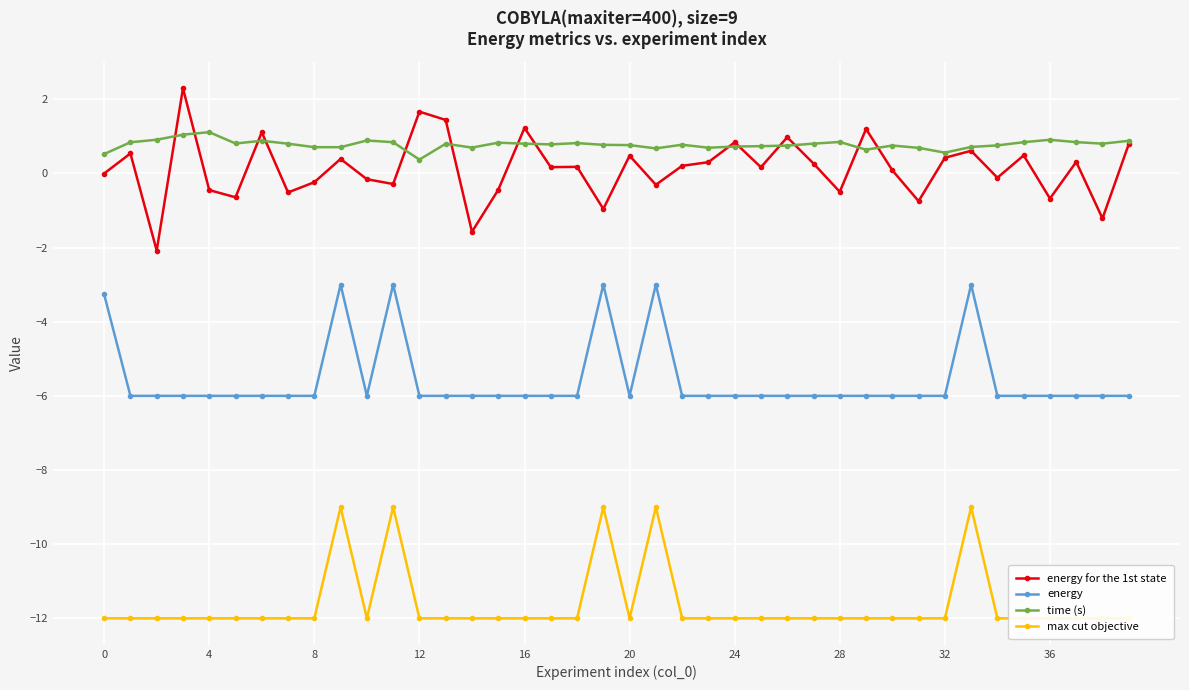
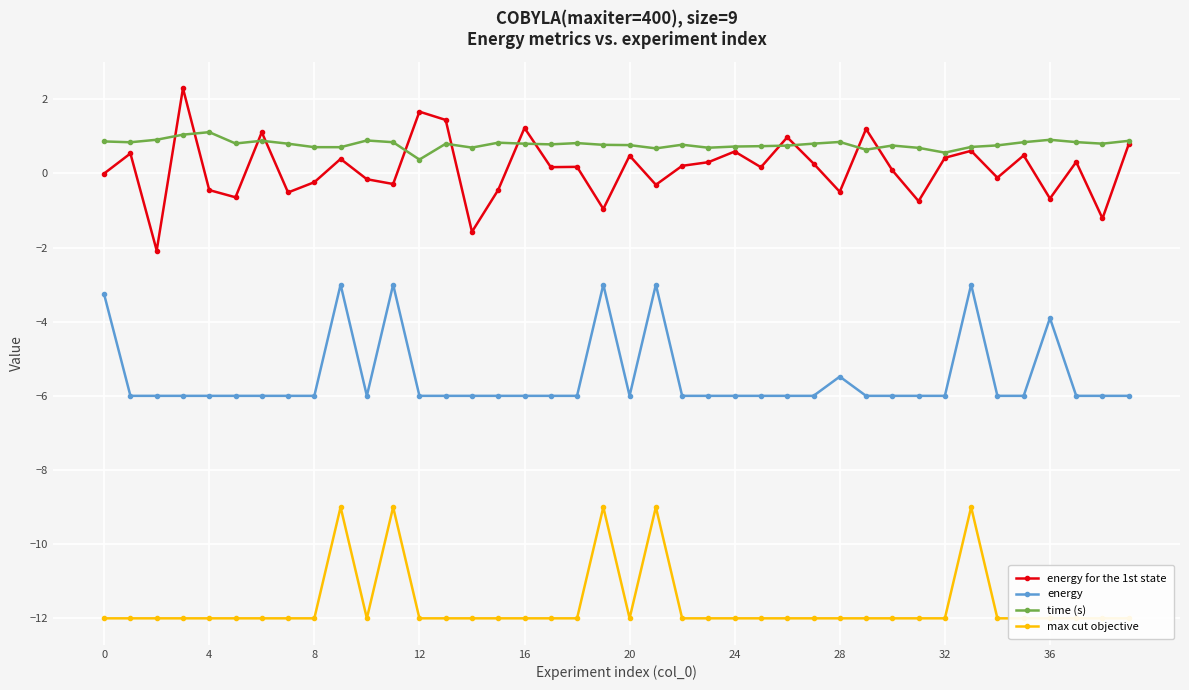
  {
    "energy for the 1st state": {
      "0": 0.0,
      "4": -0.5,
      "8": -0.2,
      "12": 1.7,
      "16": 1.2,
      "20": 0.5,
-     "24": 0.8,
+     "24": 0.6,
      "28": -0.5,
      "32": 0.4,
      "36": -0.7
    },
    "energy": {
      "0": -3.3,
      "4": -6.0,
      "8": -6.0,
      "12": -6.0,
      "16": -6.0,
      "20": -6.0,
      "24": -6.0,
-     "28": -6.0,
+     "28": -5.5,
      "32": -6.0,
-     "36": -6.0
+     "36": -3.9
    },
    "time (s)": {
-     "0": 0.5,
+     "0": 0.9,
      "4": 1.1,
      "8": 0.7,
      "12": 0.4,
      "16": 0.8,
      "20": 0.8,
      "24": 0.7,
      "28": 0.8,
      "32": 0.6,
      "36": 0.9
    },
    "max cut objective": {
      "0": -12.0,
      "4": -12.0,
      "8": -12.0,
      "12": -12.0,
      "16": -12.0,
      "20": -12.0,
      "24": -12.0,
      "28": -12.0,
      "32": -12.0
    }
  }
